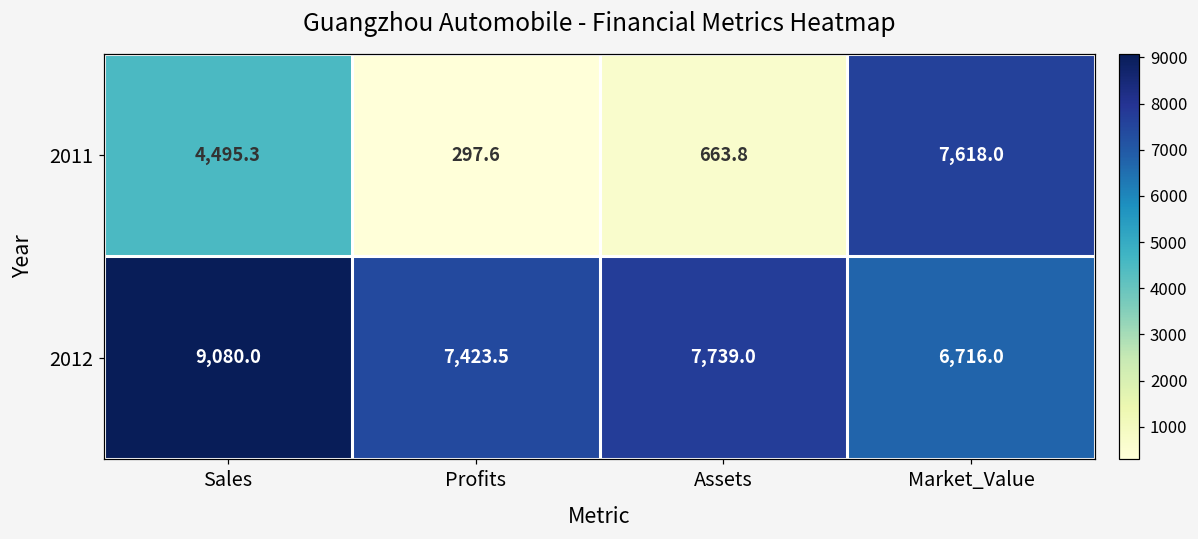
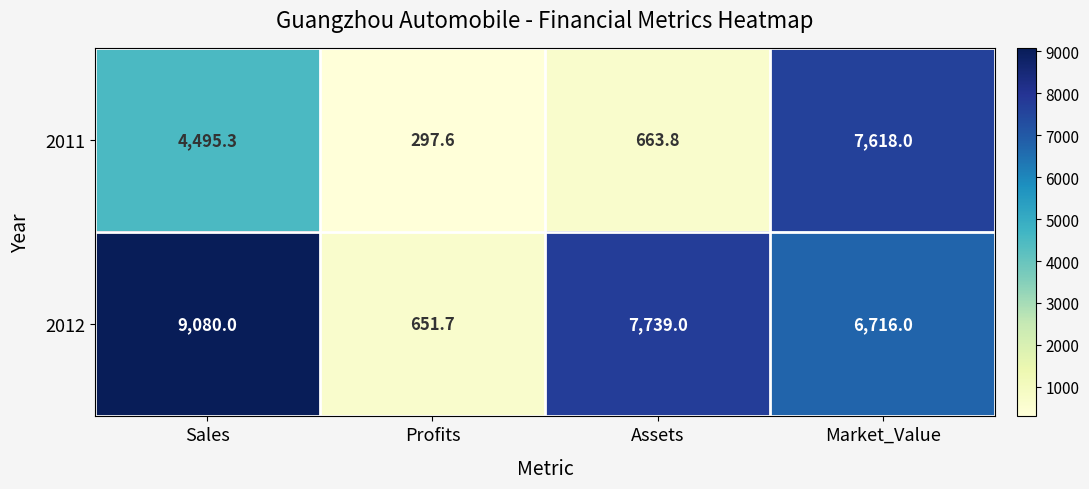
  {
    "2011": {
      "Sales": "4,495.3",
      "Profits": "297.6",
      "Assets": "663.8",
      "Market_Value": "7,618.0"
    },
    "2012": {
      "Sales": "9,080.0",
-     "Profits": "7,423.5",
+     "Profits": "651.7",
      "Assets": "7,739.0",
      "Market_Value": "6,716.0"
    }
  }
